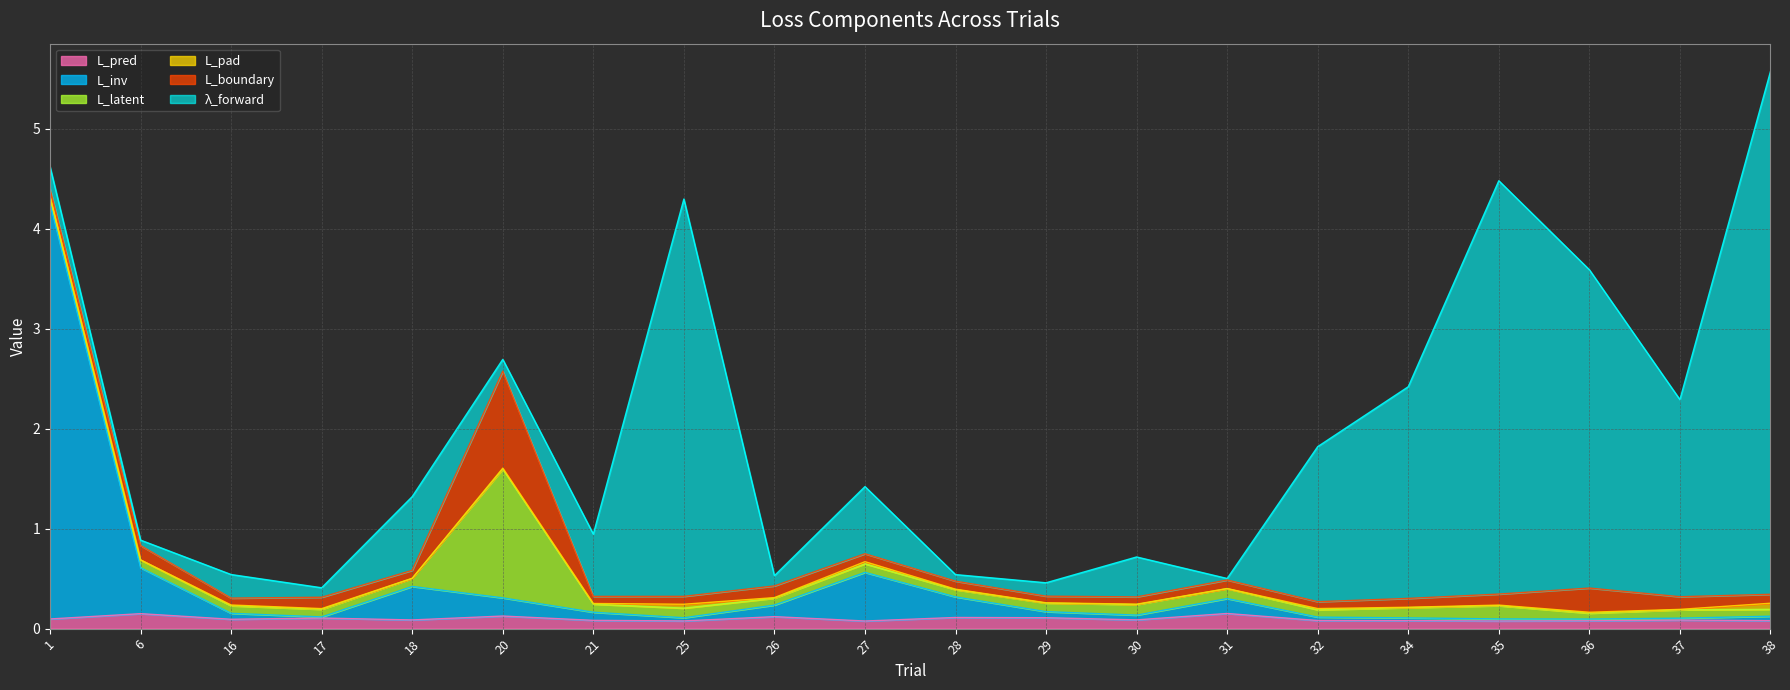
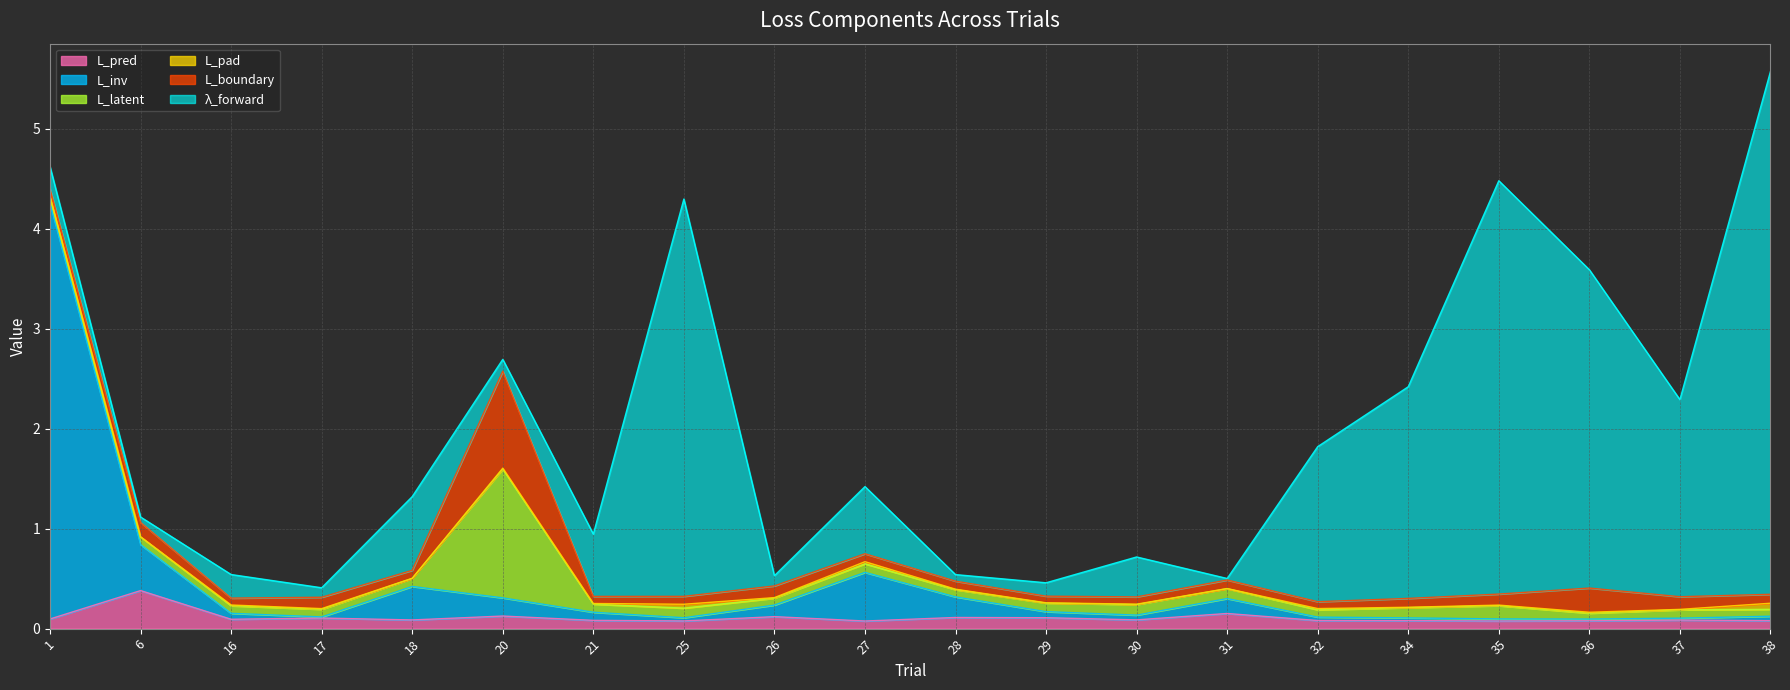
  {
    "L_pred": {
      "1": 0.1,
-     "6": 0.1,
+     "6": 0.4,
      "16": 0.1,
      "18": 0.1,
      "20": 0.1,
      "21": 0.1,
      "25": 0.1,
      "26": 0.1,
      "27": 0.1,
      "28": 0.1,
      "29": 0.1,
      "30": 0.1,
      "31": 0.2,
      "32": 0.1,
      "34": 0.1,
      "38": 0.1
    },
    "L_latent": {
      "25": 0.1,
      "38": 0.1
    },
    "L_pad": {
      "25": 0.0,
      "38": 0.1
    },
    "L_boundary": {
      "1": 0.1,
      "6": 0.1,
      "16": 0.1,
      "17": 0.1,
      "18": 0.1,
      "20": 1.0,
      "21": 0.1,
      "25": 0.1,
      "26": 0.1,
      "27": 0.1,
      "28": 0.1,
      "29": 0.1,
      "30": 0.1,
      "32": 0.1,
      "34": 0.1,
      "35": 0.1,
      "36": 0.2,
      "37": 0.1,
      "38": 0.1
    }
  }
